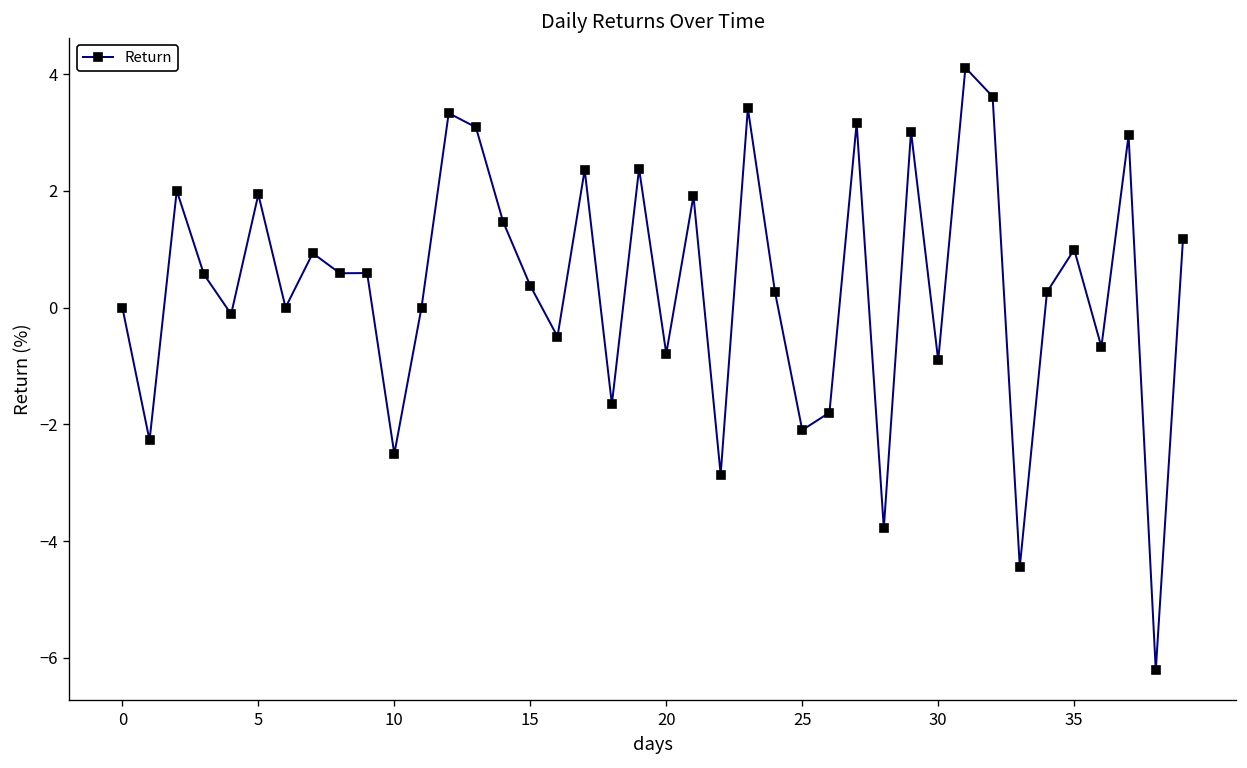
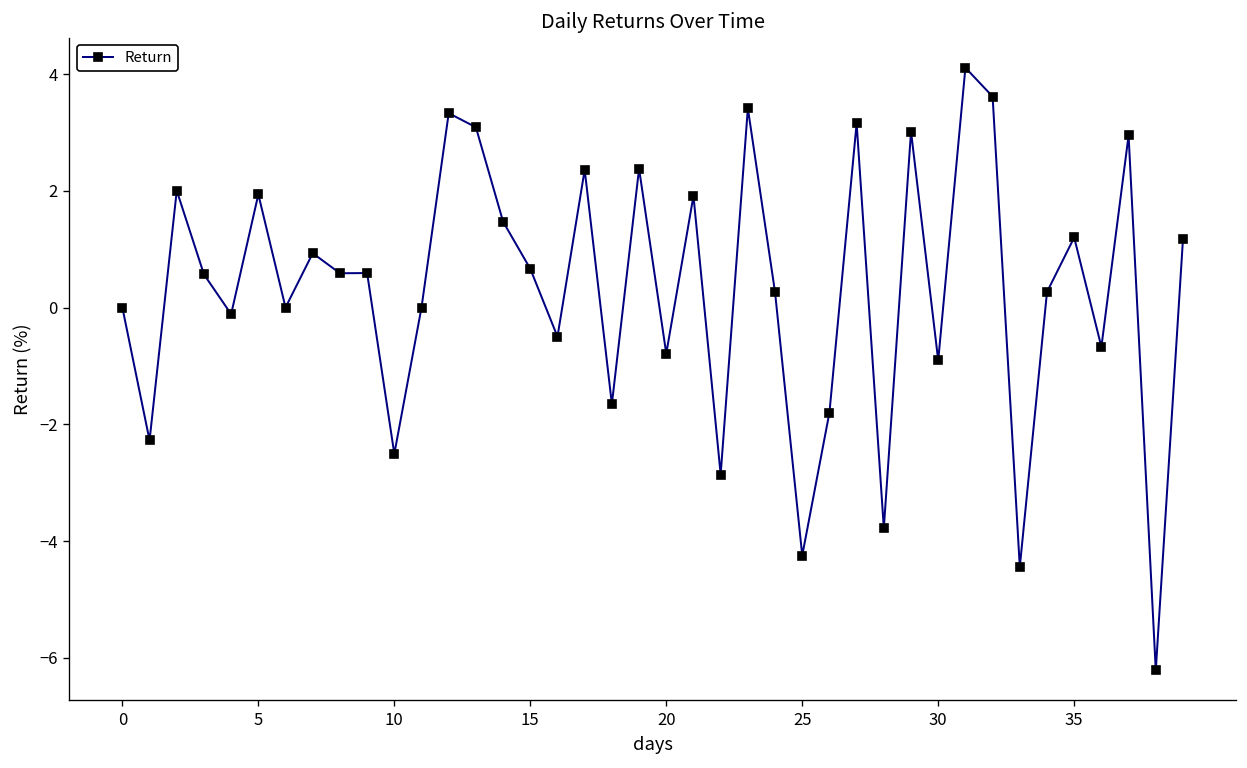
  {
    "0": 0.0,
    "5": 1.9,
    "10": -2.5,
-   "15": 0.4,
+   "15": 0.7,
    "20": -0.8,
-   "25": -2.1,
+   "25": -4.2,
    "30": -0.9,
-   "35": 1.0
+   "35": 1.2
  }
